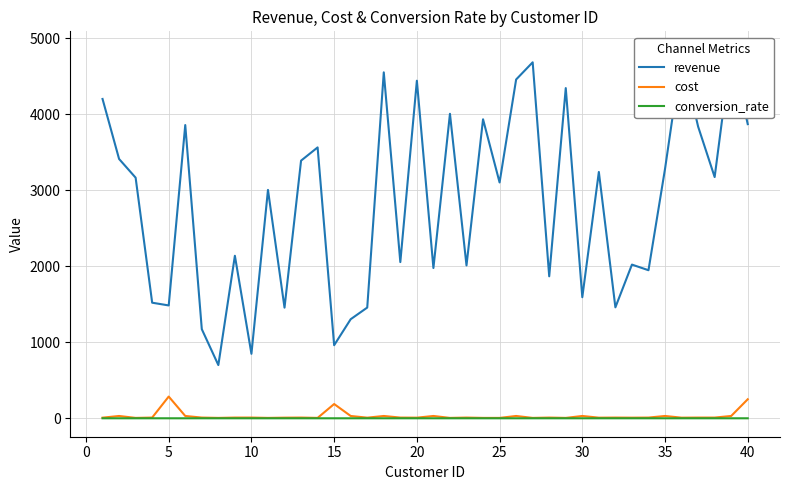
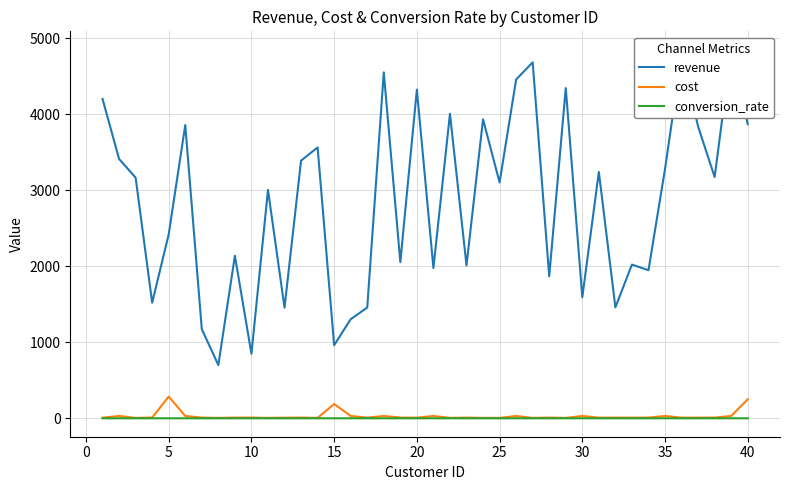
  {
    "revenue": {
-     "5": 1500,
+     "5": 2400,
      "10": 800,
      "15": 1000,
-     "20": 4400,
+     "20": 4300,
      "25": 3100,
      "30": 1600,
      "35": 3300,
      "40": 3900
    },
    "cost": {
      "5": 300,
      "15": 200,
      "40": 300
    },
    "conversion_rate": {
      "5": 0,
      "15": 0,
      "40": 0
    }
  }
